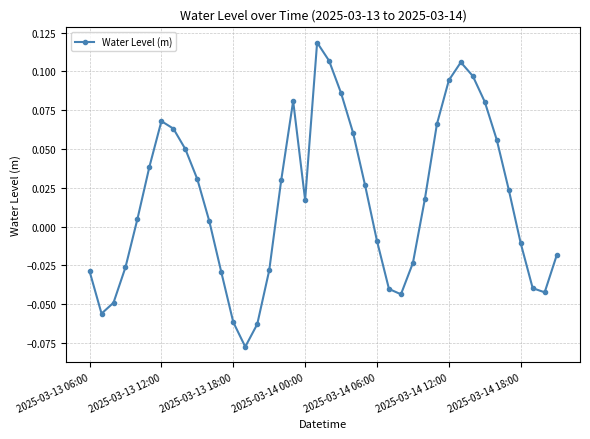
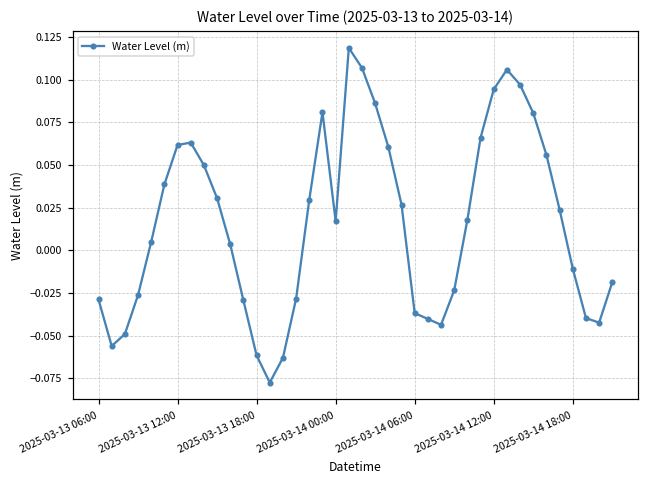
  {
    "2025-03-13 06:00": -0.029,
-   "2025-03-13 12:00": 0.068,
+   "2025-03-13 12:00": 0.062,
    "2025-03-13 18:00": -0.062,
    "2025-03-14 00:00": 0.017,
-   "2025-03-14 06:00": -0.009,
+   "2025-03-14 06:00": -0.037,
    "2025-03-14 12:00": 0.094,
    "2025-03-14 18:00": -0.011
  }
